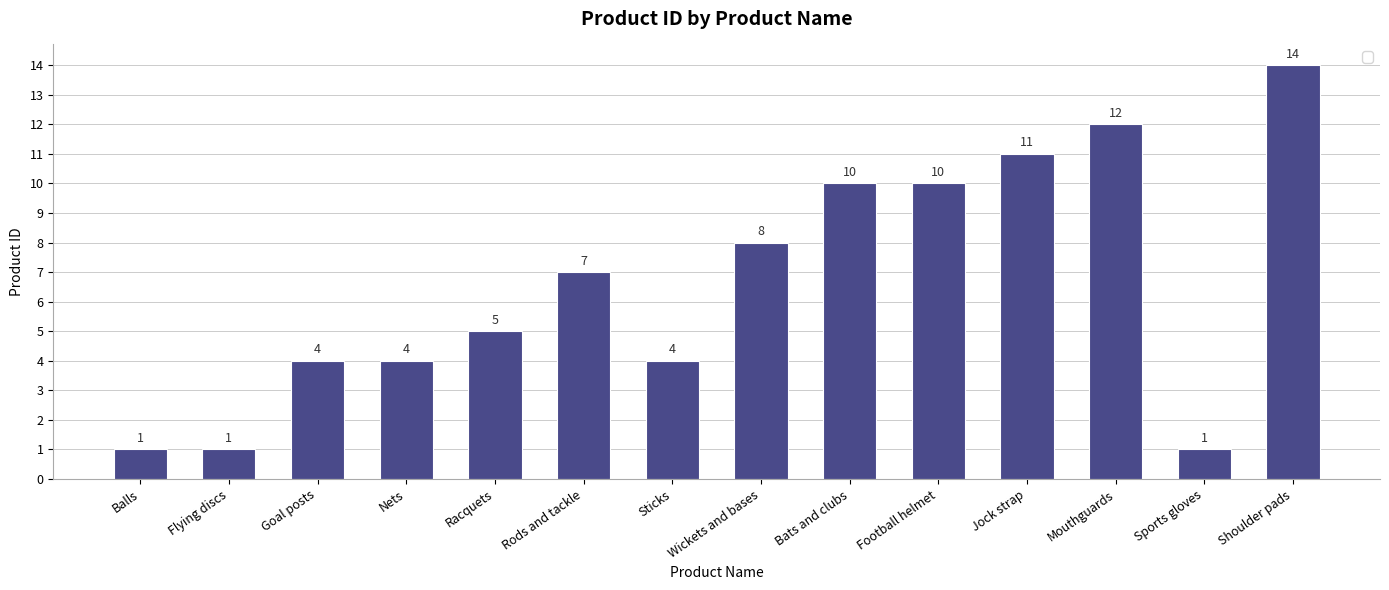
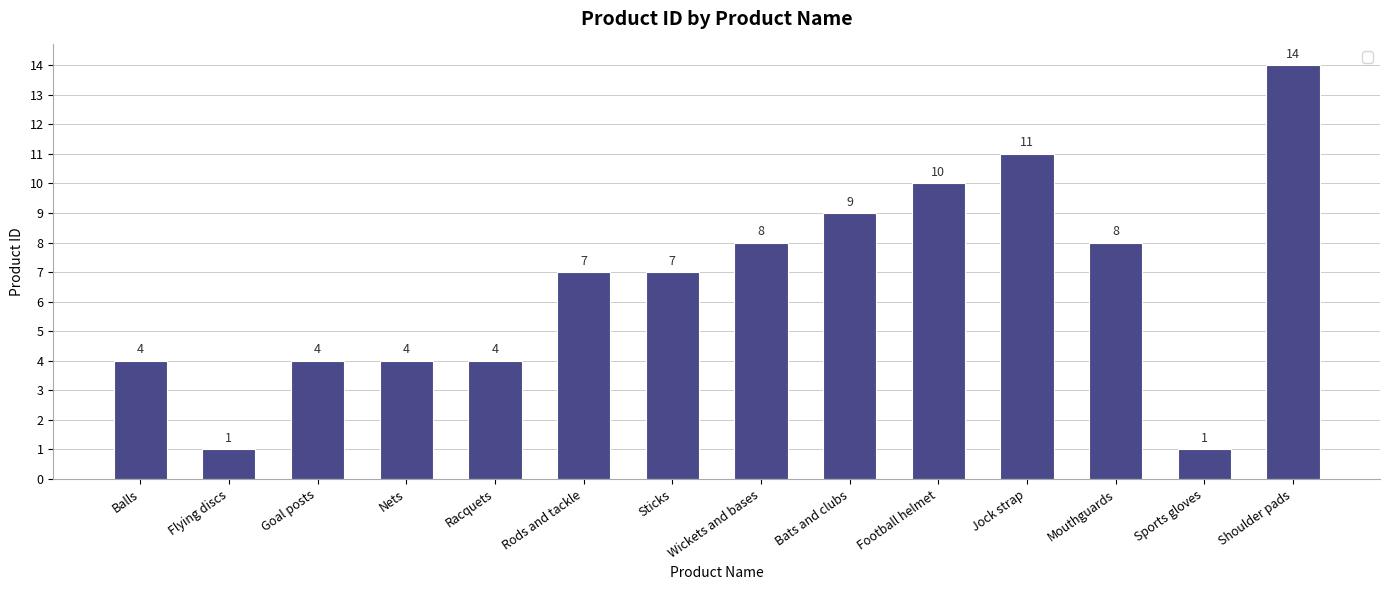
  {
-   "Balls": 1,
+   "Balls": 4,
    "Flying discs": 1,
    "Goal posts": 4,
    "Nets": 4,
-   "Racquets": 5,
+   "Racquets": 4,
    "Rods and tackle": 7,
-   "Sticks": 4,
+   "Sticks": 7,
    "Wickets and bases": 8,
-   "Bats and clubs": 10,
+   "Bats and clubs": 9,
    "Football helmet": 10,
    "Jock strap": 11,
-   "Mouthguards": 12,
+   "Mouthguards": 8,
    "Sports gloves": 1,
    "Shoulder pads": 14
  }
